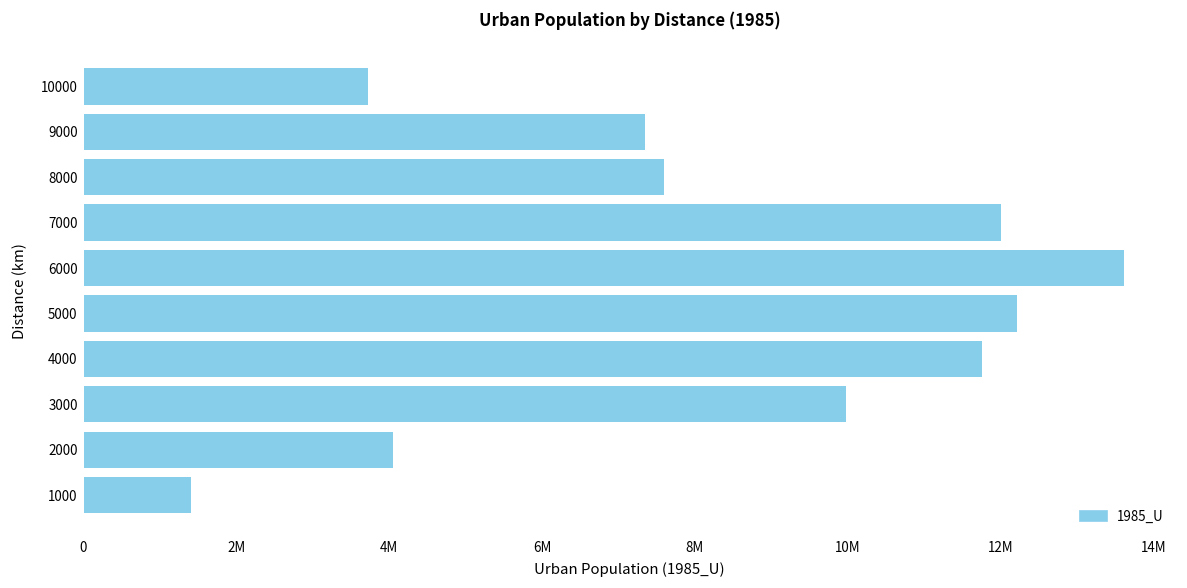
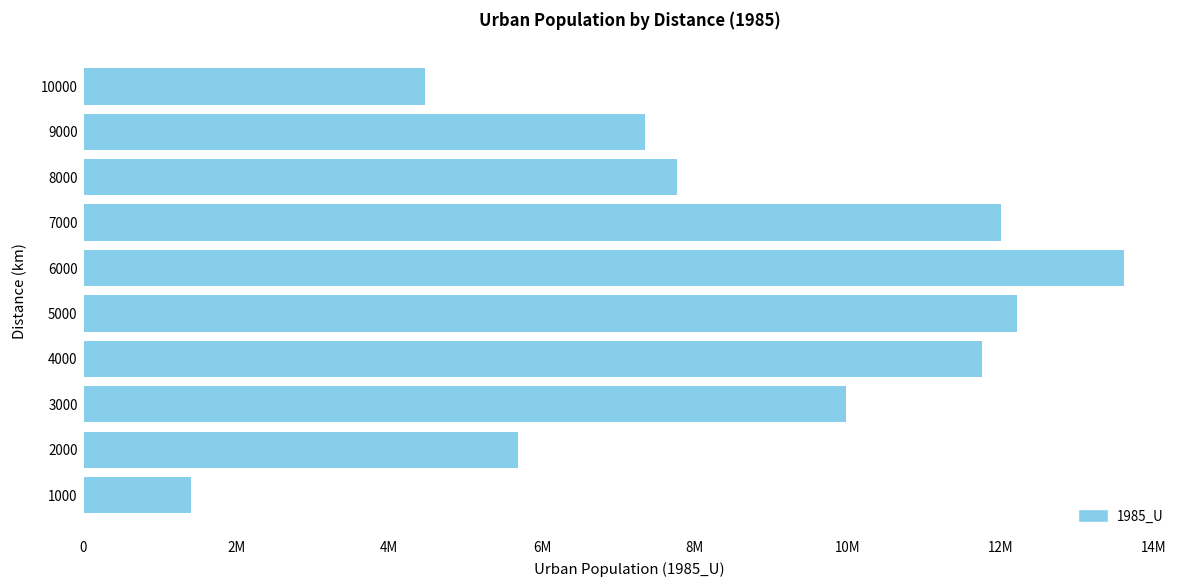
  {
-   "10000": 3700000,
+   "10000": 4500000,
    "9000": 7300000,
-   "8000": 7600000,
+   "8000": 7800000,
    "7000": 12000000,
    "6000": 13600000,
    "5000": 12200000,
    "4000": 11800000,
    "3000": 10000000,
-   "2000": 4000000,
+   "2000": 5700000,
    "1000": 1400000
  }
